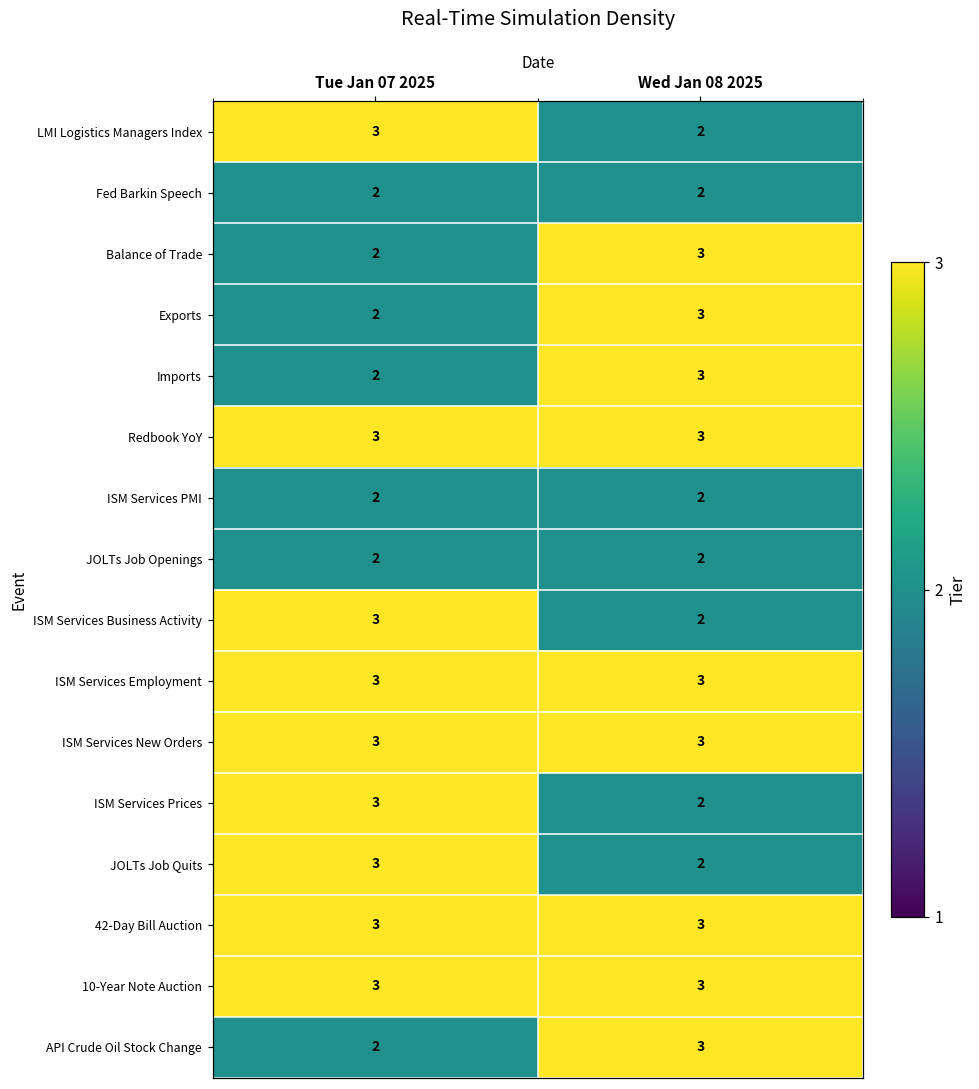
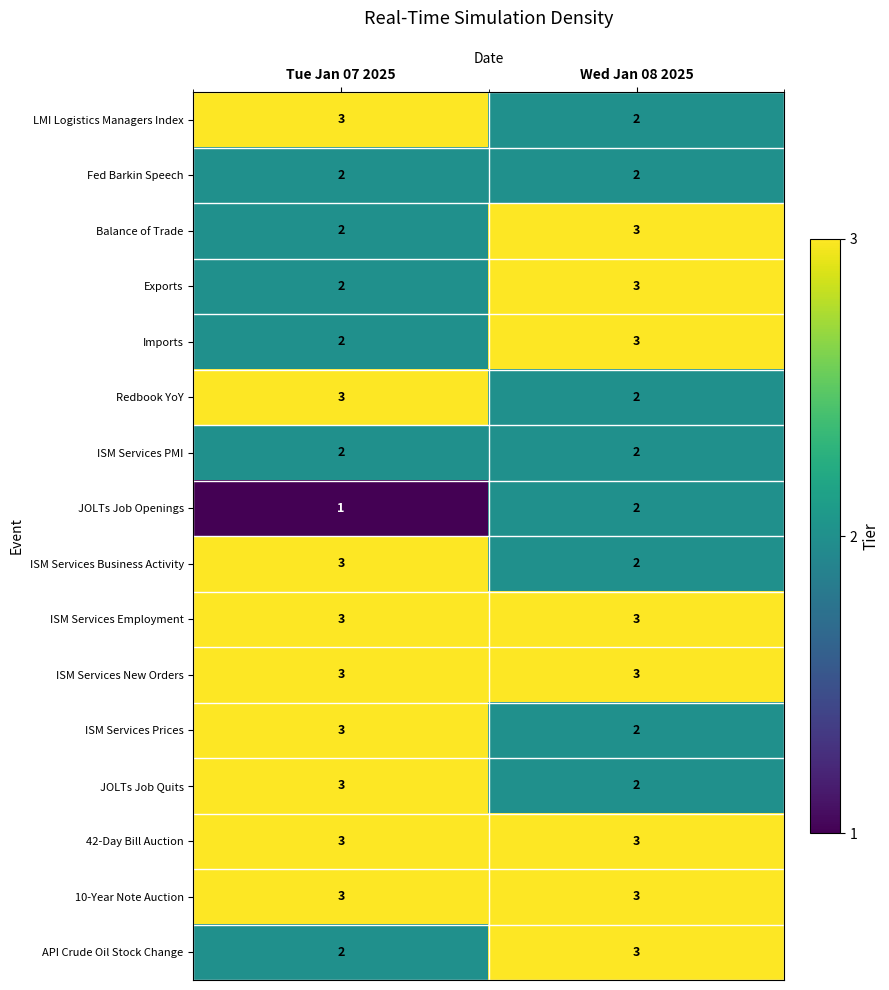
  {
    "LMI Logistics Managers Index": {
      "Tue Jan 07 2025": 3,
      "Wed Jan 08 2025": 2
    },
    "Fed Barkin Speech": {
      "Tue Jan 07 2025": 2,
      "Wed Jan 08 2025": 2
    },
    "Balance of Trade": {
      "Tue Jan 07 2025": 2,
      "Wed Jan 08 2025": 3
    },
    "Exports": {
      "Tue Jan 07 2025": 2,
      "Wed Jan 08 2025": 3
    },
    "Imports": {
      "Tue Jan 07 2025": 2,
      "Wed Jan 08 2025": 3
    },
    "Redbook YoY": {
      "Tue Jan 07 2025": 3,
-     "Wed Jan 08 2025": 3
+     "Wed Jan 08 2025": 2
    },
    "ISM Services PMI": {
      "Tue Jan 07 2025": 2,
      "Wed Jan 08 2025": 2
    },
    "JOLTs Job Openings": {
-     "Tue Jan 07 2025": 2,
+     "Tue Jan 07 2025": 1,
      "Wed Jan 08 2025": 2
    },
    "ISM Services Business Activity": {
      "Tue Jan 07 2025": 3,
      "Wed Jan 08 2025": 2
    },
    "ISM Services Employment": {
      "Tue Jan 07 2025": 3,
      "Wed Jan 08 2025": 3
    },
    "ISM Services New Orders": {
      "Tue Jan 07 2025": 3,
      "Wed Jan 08 2025": 3
    },
    "ISM Services Prices": {
      "Tue Jan 07 2025": 3,
      "Wed Jan 08 2025": 2
    },
    "JOLTs Job Quits": {
      "Tue Jan 07 2025": 3,
      "Wed Jan 08 2025": 2
    },
    "42-Day Bill Auction": {
      "Tue Jan 07 2025": 3,
      "Wed Jan 08 2025": 3
    },
    "10-Year Note Auction": {
      "Tue Jan 07 2025": 3,
      "Wed Jan 08 2025": 3
    },
    "API Crude Oil Stock Change": {
      "Tue Jan 07 2025": 2,
      "Wed Jan 08 2025": 3
    }
  }
